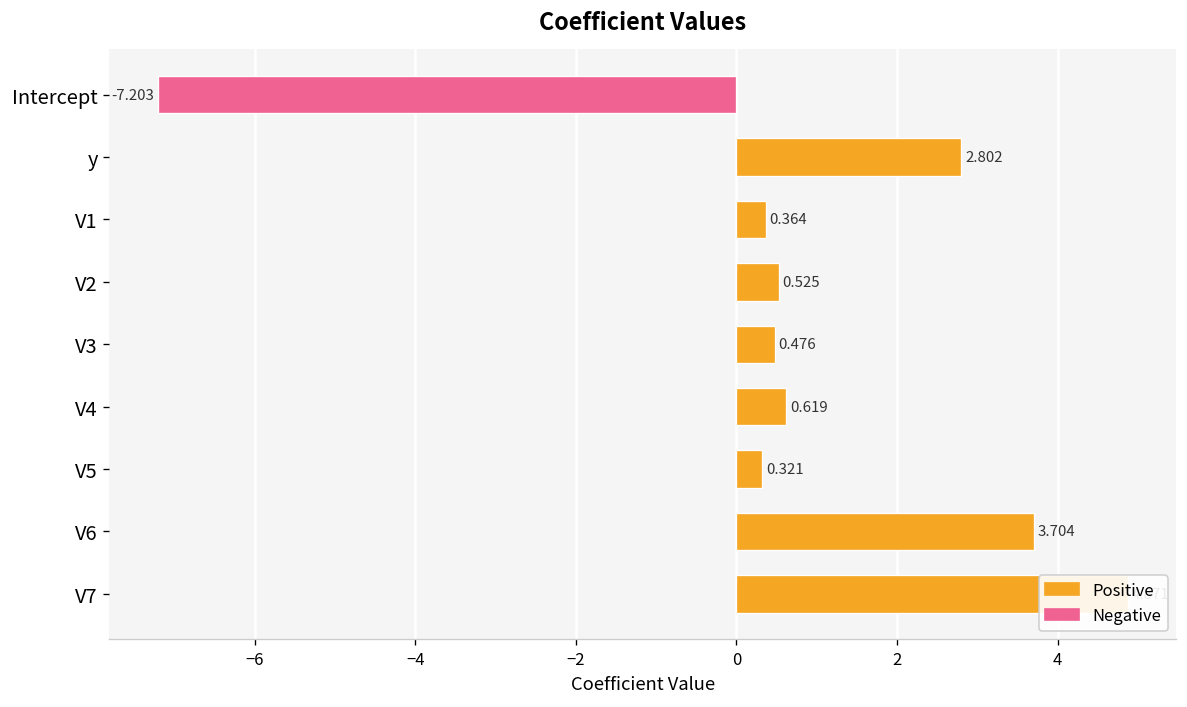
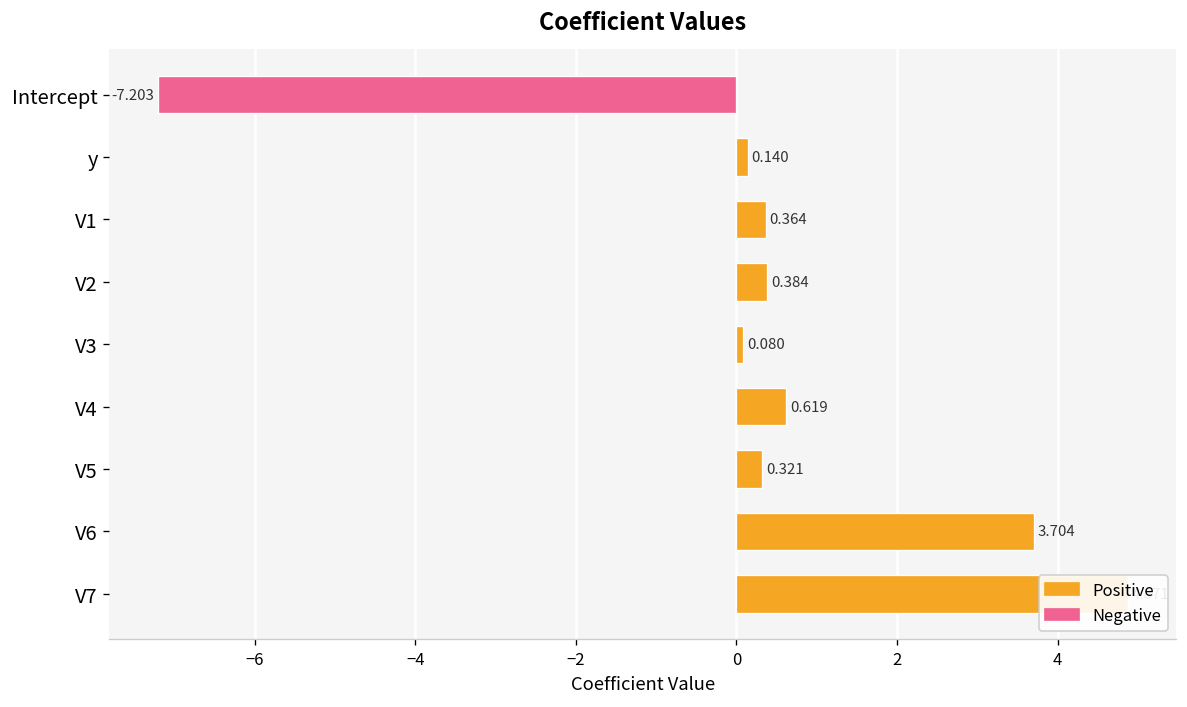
  {
    "Intercept": -7.203,
-   "y": 2.802,
+   "y": 0.140,
    "V1": 0.364,
-   "V2": 0.525,
-   "V3": 0.476,
+   "V2": 0.384,
+   "V3": 0.080,
    "V4": 0.619,
    "V5": 0.321,
    "V6": 3.704
  }
